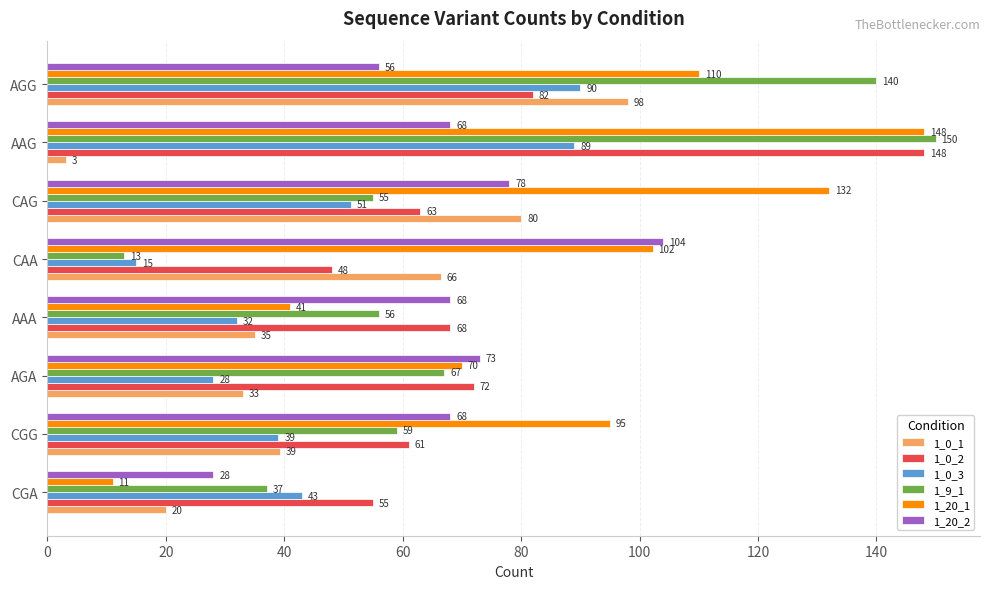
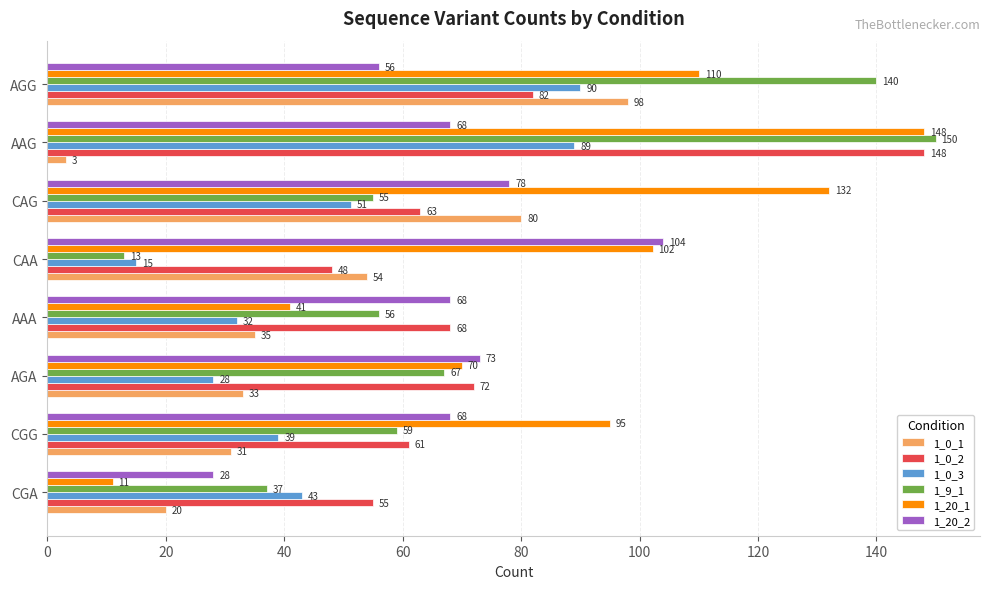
  {
    "1_0_1": {
      "AGG": 98,
      "AAG": 3,
      "CAG": 80,
-     "CAA": 66,
+     "CAA": 54,
      "AAA": 35,
      "AGA": 33,
-     "CGG": 39,
+     "CGG": 31,
      "CGA": 20
    },
    "1_0_2": {
      "AGG": 82,
      "AAG": 148,
      "CAG": 63,
      "CAA": 48,
      "AAA": 68,
      "AGA": 72,
      "CGG": 61,
      "CGA": 55
    },
    "1_0_3": {
      "AGG": 90,
      "AAG": 89,
      "CAG": 51,
      "CAA": 15,
      "AAA": 32,
      "AGA": 28,
      "CGG": 39,
      "CGA": 43
    },
    "1_9_1": {
      "AGG": 140,
      "AAG": 150,
      "CAG": 55,
      "CAA": 13,
      "AAA": 56,
      "AGA": 67,
      "CGG": 59,
      "CGA": 37
    },
    "1_20_1": {
      "AGG": 110,
      "AAG": 148,
      "CAG": 132,
      "CAA": 102,
      "AAA": 41,
      "AGA": 70,
      "CGG": 95,
      "CGA": 11
    },
    "1_20_2": {
      "AGG": 56,
      "AAG": 68,
      "CAG": 78,
      "CAA": 104,
      "AAA": 68,
      "AGA": 73,
      "CGG": 68,
      "CGA": 28
    }
  }
